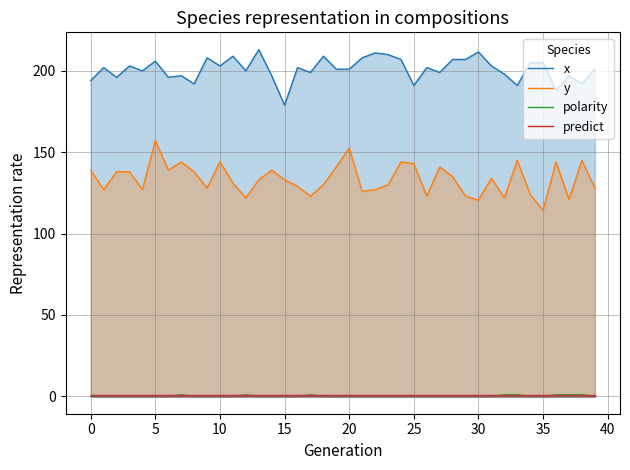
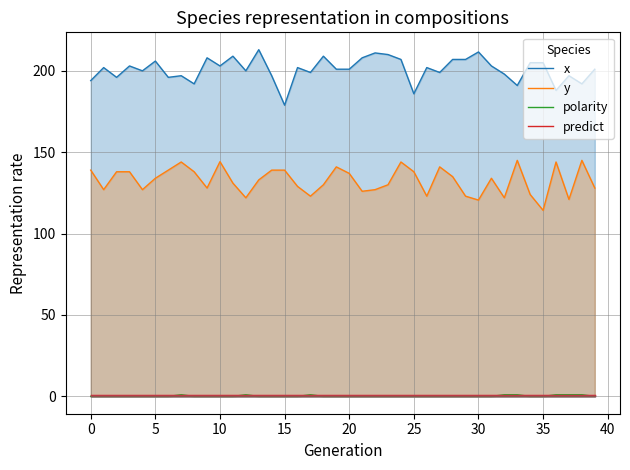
  {
    "x": {
      "0": 194,
      "5": 206,
      "10": 203,
      "15": 179,
      "20": 201,
-     "25": 191,
+     "25": 186,
      "30": 212
    },
    "y": {
      "0": 139,
-     "5": 157,
+     "5": 134,
      "10": 144,
-     "15": 133,
-     "20": 153,
-     "25": 143,
+     "15": 139,
+     "20": 137,
+     "25": 138,
      "30": 121,
      "35": 114
    }
  }
